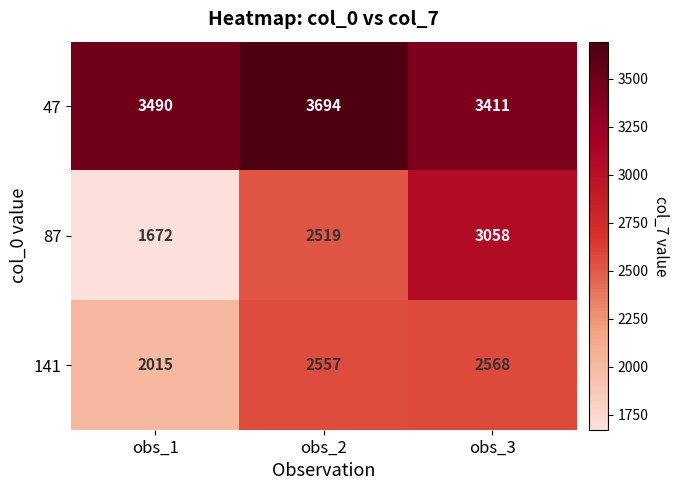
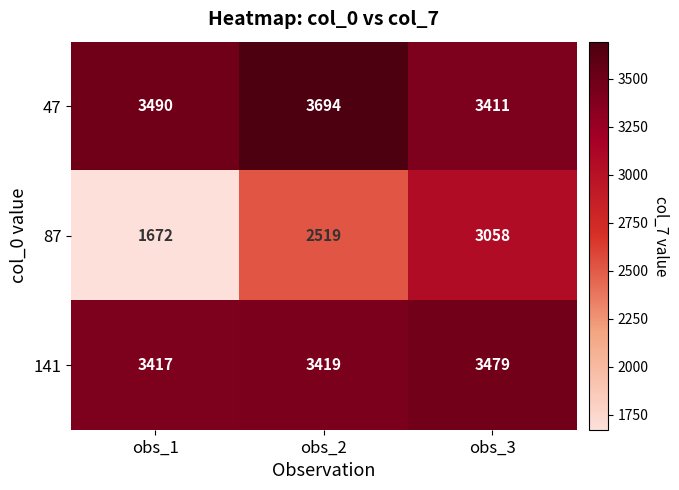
  {
    "47": {
      "obs_1": 3490,
      "obs_2": 3694,
      "obs_3": 3411
    },
    "87": {
      "obs_1": 1672,
      "obs_2": 2519,
      "obs_3": 3058
    },
    "141": {
-     "obs_1": 2015,
-     "obs_2": 2557,
-     "obs_3": 2568
+     "obs_1": 3417,
+     "obs_2": 3419,
+     "obs_3": 3479
    }
  }
